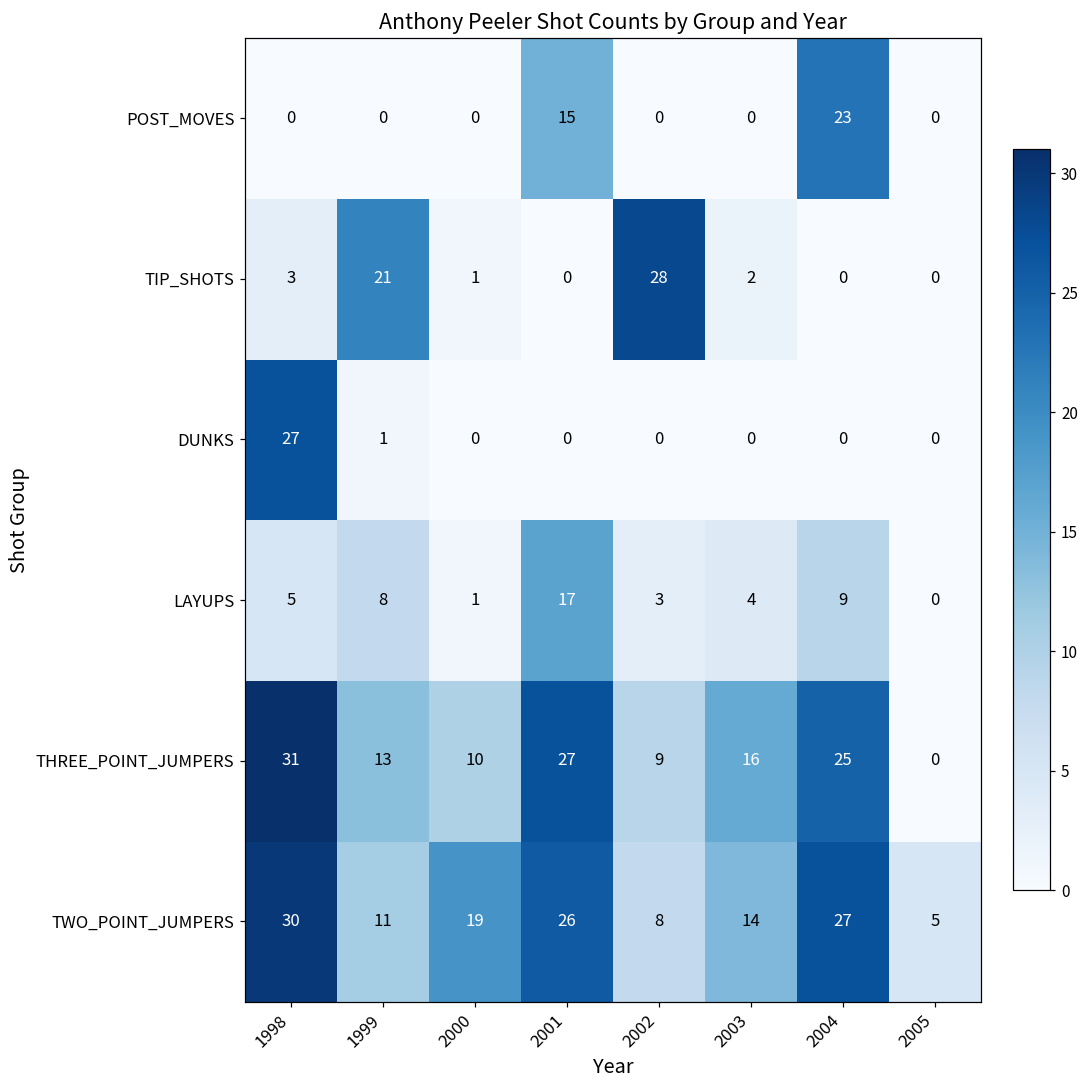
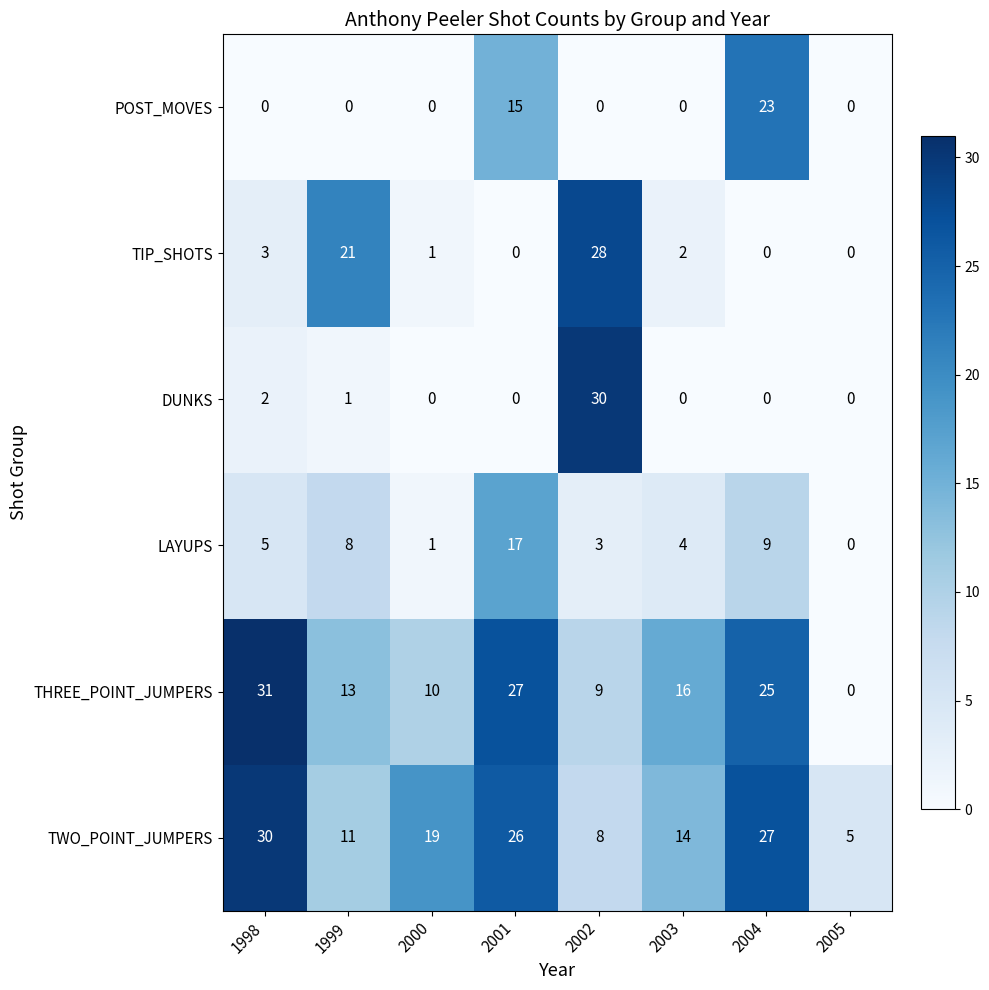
  {
    "POST_MOVES": {
      "1998": 0,
      "1999": 0,
      "2000": 0,
      "2001": 15,
      "2002": 0,
      "2003": 0,
      "2004": 23,
      "2005": 0
    },
    "TIP_SHOTS": {
      "1998": 3,
      "1999": 21,
      "2000": 1,
      "2001": 0,
      "2002": 28,
      "2003": 2,
      "2004": 0,
      "2005": 0
    },
    "DUNKS": {
-     "1998": 27,
+     "1998": 2,
      "1999": 1,
      "2000": 0,
      "2001": 0,
-     "2002": 0,
+     "2002": 30,
      "2003": 0,
      "2004": 0,
      "2005": 0
    },
    "LAYUPS": {
      "1998": 5,
      "1999": 8,
      "2000": 1,
      "2001": 17,
      "2002": 3,
      "2003": 4,
      "2004": 9,
      "2005": 0
    },
    "THREE_POINT_JUMPERS": {
      "1998": 31,
      "1999": 13,
      "2000": 10,
      "2001": 27,
      "2002": 9,
      "2003": 16,
      "2004": 25,
      "2005": 0
    },
    "TWO_POINT_JUMPERS": {
      "1998": 30,
      "1999": 11,
      "2000": 19,
      "2001": 26,
      "2002": 8,
      "2003": 14,
      "2004": 27,
      "2005": 5
    }
  }
